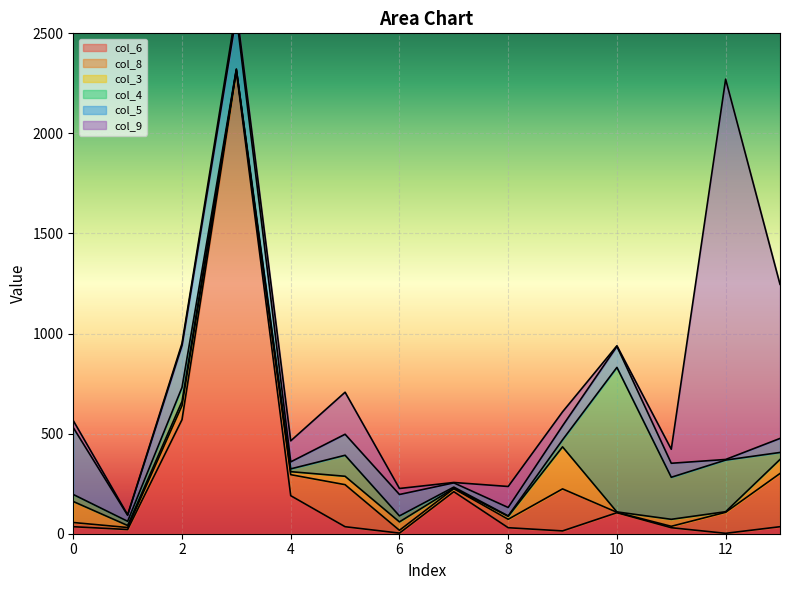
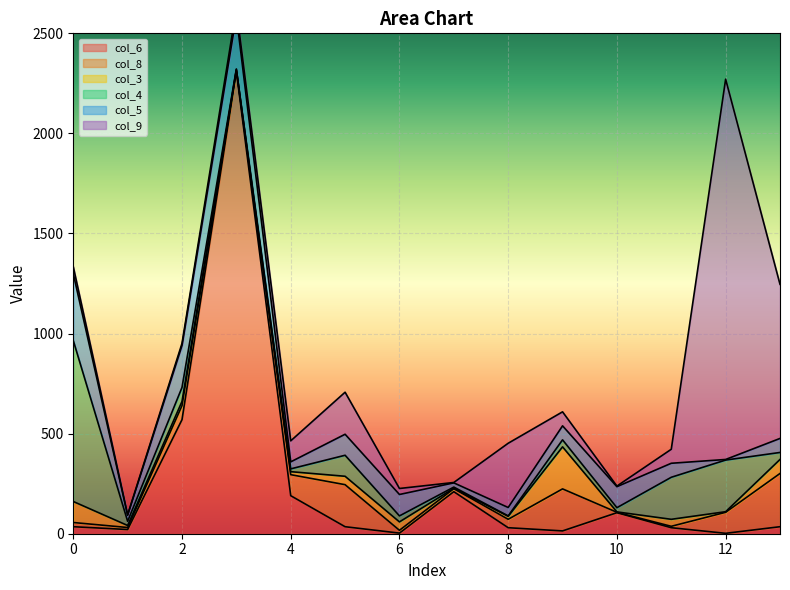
  {
    "col_4": {
-     "0": 40,
+     "0": 800,
      "2": 70,
      "4": 10,
      "6": 30,
-     "10": 720
+     "10": 20
    },
    "col_5": {
      "0": 330,
      "4": 40,
      "6": 110,
      "8": 40
    },
    "col_9": {
      "0": 40,
      "4": 110,
      "6": 30,
-     "8": 110,
+     "8": 320,
      "12": 1900
    }
  }
